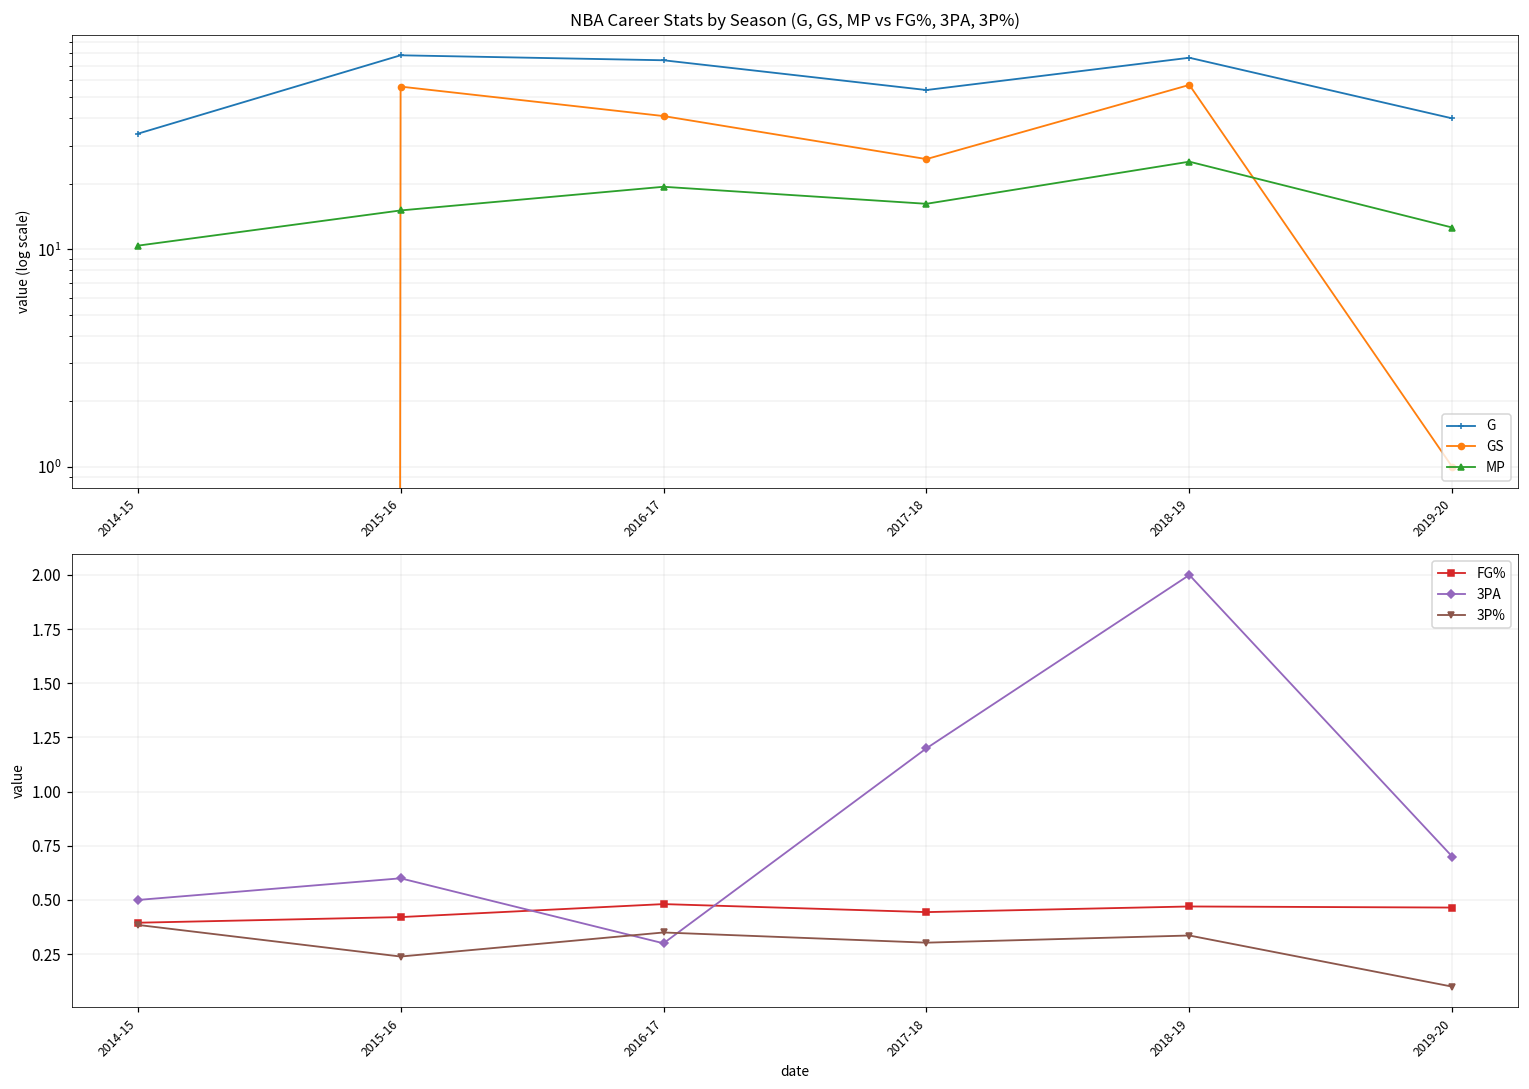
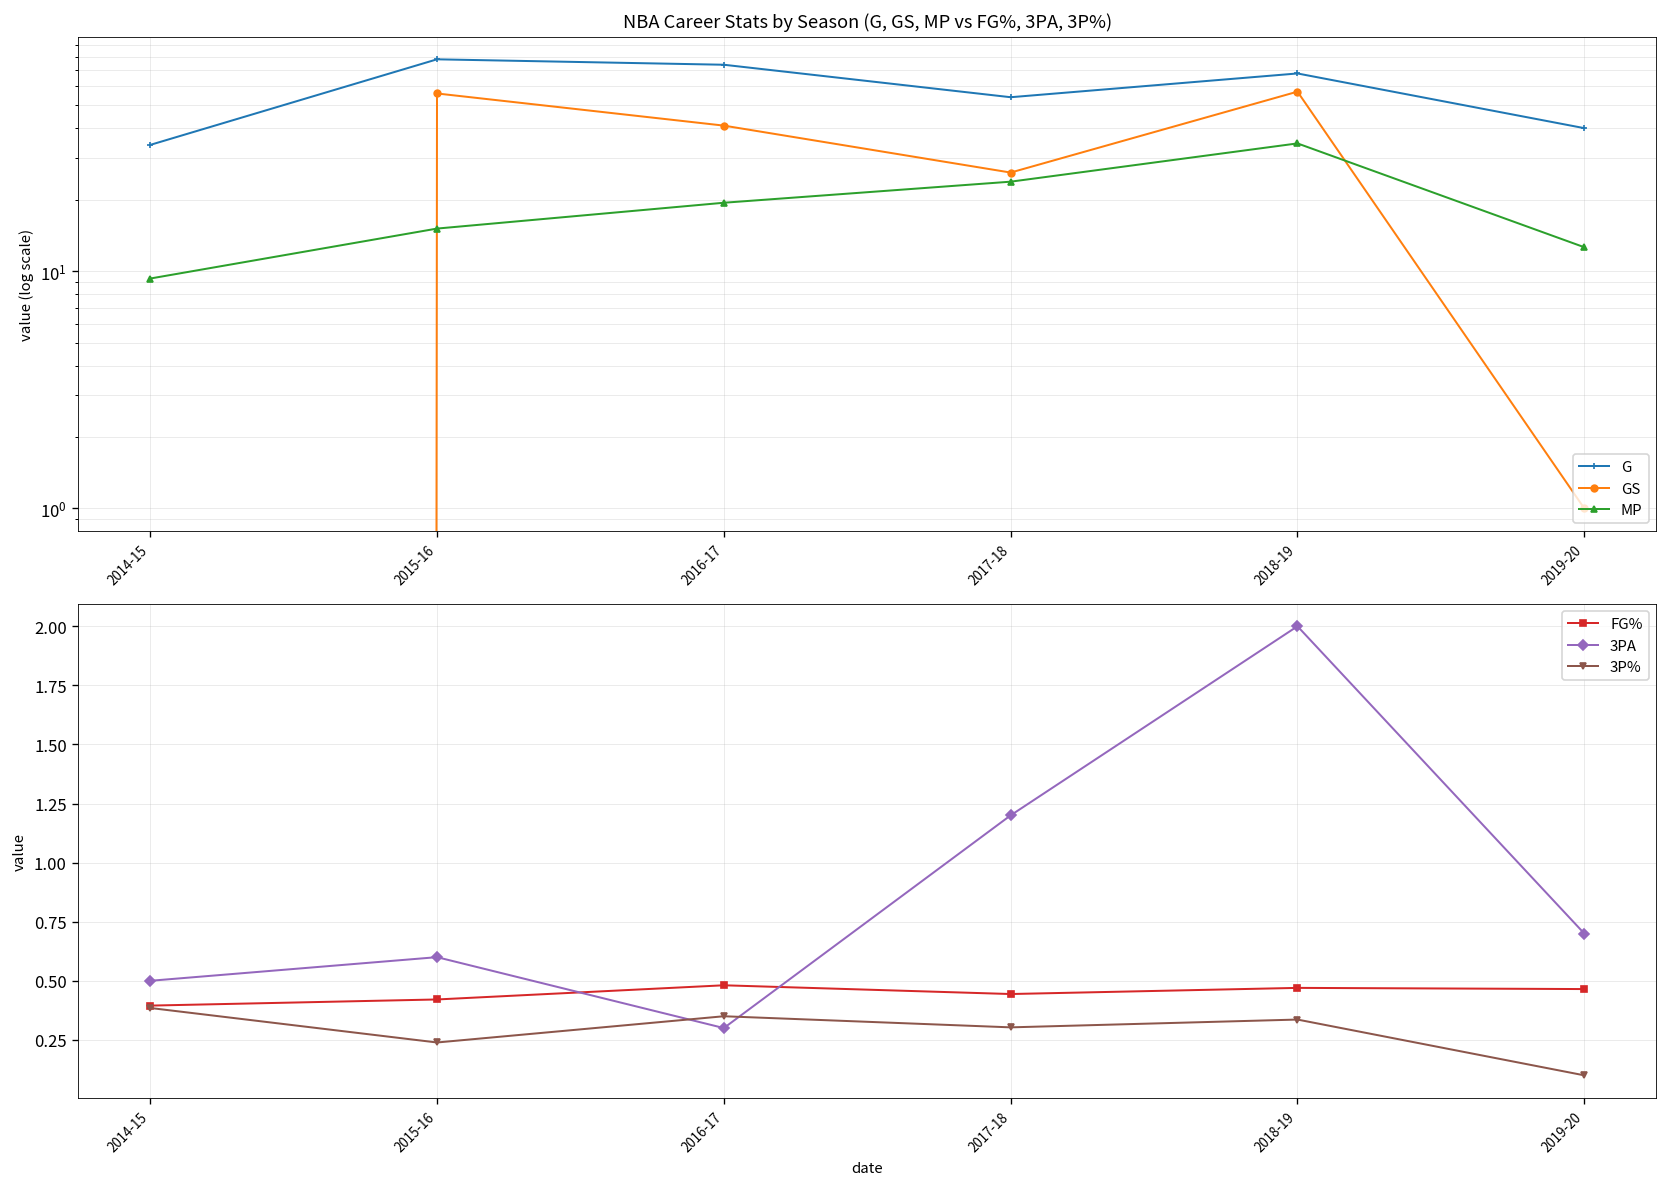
  {
    "NBA Career Stats by Season (G, GS, MP vs FG%, 3PA, 3P%)": {
      "G": {
        "2014-15": 34,
        "2015-16": 78,
        "2016-17": 74,
        "2017-18": 54,
-       "2018-19": 76,
+       "2018-19": 68,
        "2019-20": 40
      },
      "GS": {
        "2015-16": 56,
        "2016-17": 41,
        "2017-18": 26,
        "2018-19": 57
      },
      "MP": {
-       "2014-15": 10,
+       "2014-15": 9,
        "2015-16": 15,
        "2016-17": 19,
-       "2017-18": 16,
-       "2018-19": 25,
+       "2017-18": 24,
+       "2018-19": 35,
        "2019-20": 13
      }
    }
  }
